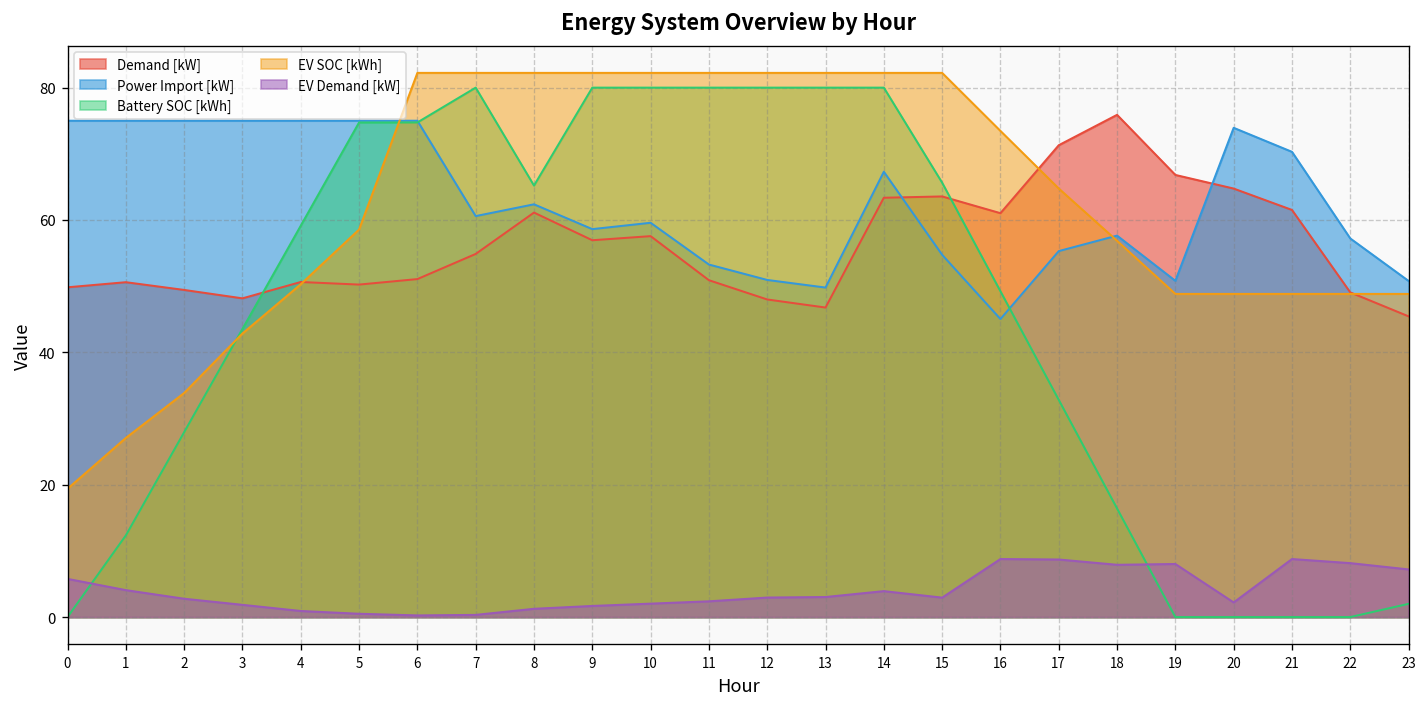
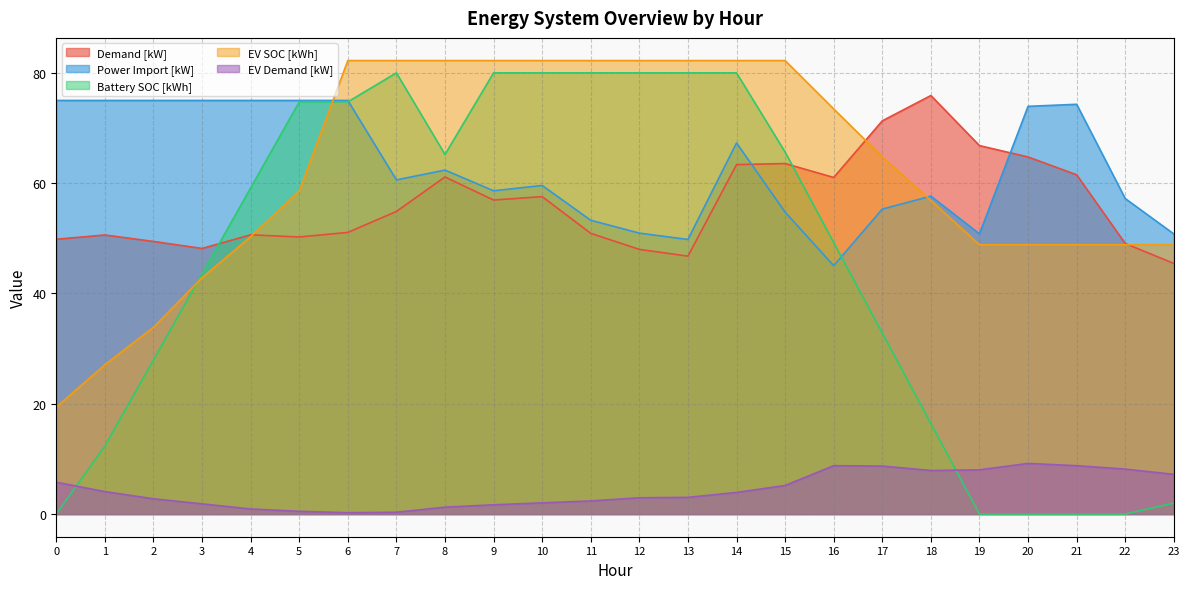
  {
    "Demand [kW]": {
      "0": 50,
      "1": 51,
      "2": 49,
      "3": 48,
      "5": 50,
      "6": 51,
      "7": 55,
      "8": 61,
      "9": 57,
      "10": 58,
      "11": 51,
      "12": 48,
      "13": 47,
      "14": 63,
      "15": 64,
      "16": 61,
      "17": 71,
      "18": 76,
      "19": 67,
      "20": 65,
      "21": 62,
      "23": 45
    },
    "Power Import [kW]": {
      "0": 75,
      "1": 75,
      "2": 75,
      "3": 75,
      "4": 75,
      "7": 61,
      "8": 62,
      "9": 59,
      "10": 60,
      "11": 53,
      "12": 51,
      "13": 50,
      "14": 67,
      "15": 55,
      "16": 45,
      "17": 55,
      "18": 58,
      "19": 51,
      "20": 74,
-     "21": 70,
+     "21": 74,
      "22": 57,
      "23": 51
    },
    "Battery SOC [kWh]": {
      "0": 0,
      "1": 12,
      "2": 28,
      "3": 44,
      "4": 59,
      "7": 80,
      "8": 65,
      "9": 80,
      "10": 80,
      "11": 80,
      "12": 80,
      "13": 80,
      "14": 80,
      "15": 66,
      "16": 49,
      "17": 33,
      "18": 16,
      "19": 0,
      "20": 0,
      "21": 0,
      "22": 0,
      "23": 2
    },
    "EV SOC [kWh]": {
      "0": 19,
      "1": 27,
      "2": 34,
      "3": 43,
      "5": 59,
      "6": 82,
      "7": 82,
      "8": 82,
      "9": 82,
      "10": 82,
      "11": 82,
      "12": 82,
      "13": 82,
      "14": 82,
      "15": 82,
      "16": 73,
      "17": 65,
      "18": 57,
      "19": 49,
      "20": 49,
      "21": 49,
      "23": 49
    },
    "EV Demand [kW]": {
      "0": 6,
      "1": 4,
      "2": 3,
      "3": 2,
      "4": 1,
      "5": 1,
      "6": 0,
      "7": 0,
      "8": 1,
      "9": 2,
      "10": 2,
      "11": 2,
      "12": 3,
      "13": 3,
      "14": 4,
-     "15": 3,
+     "15": 5,
      "16": 9,
      "17": 9,
      "18": 8,
      "19": 8,
-     "20": 2,
+     "20": 9,
      "21": 9,
      "22": 8,
      "23": 7
    }
  }
